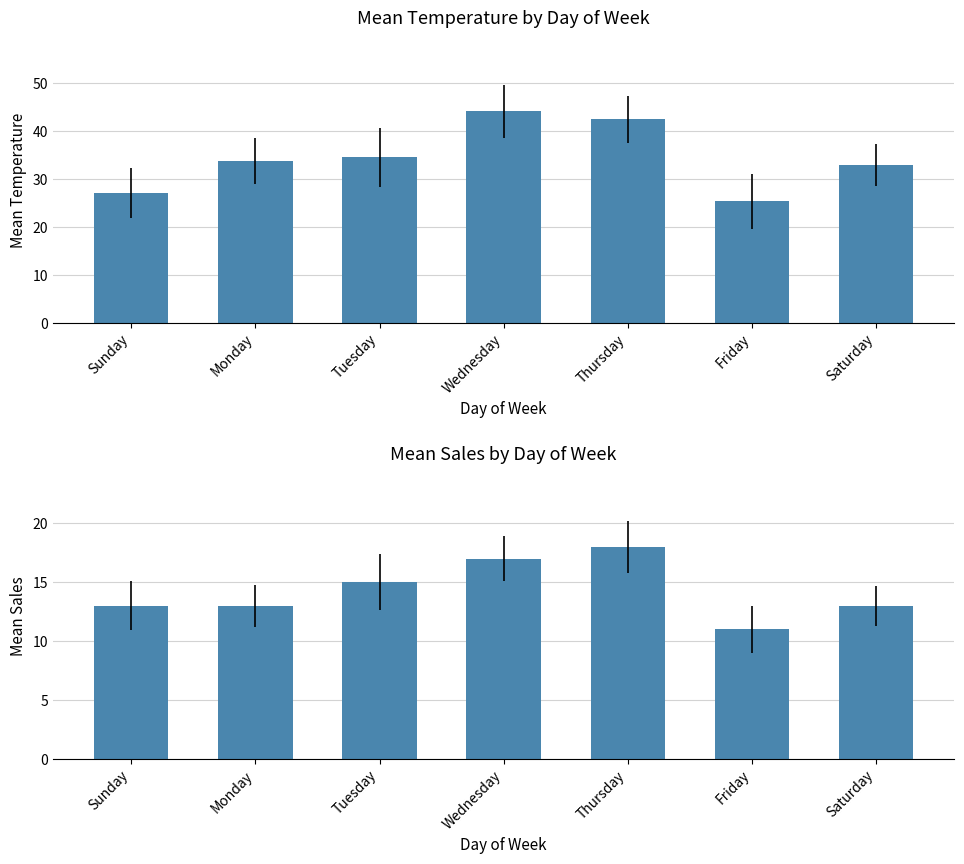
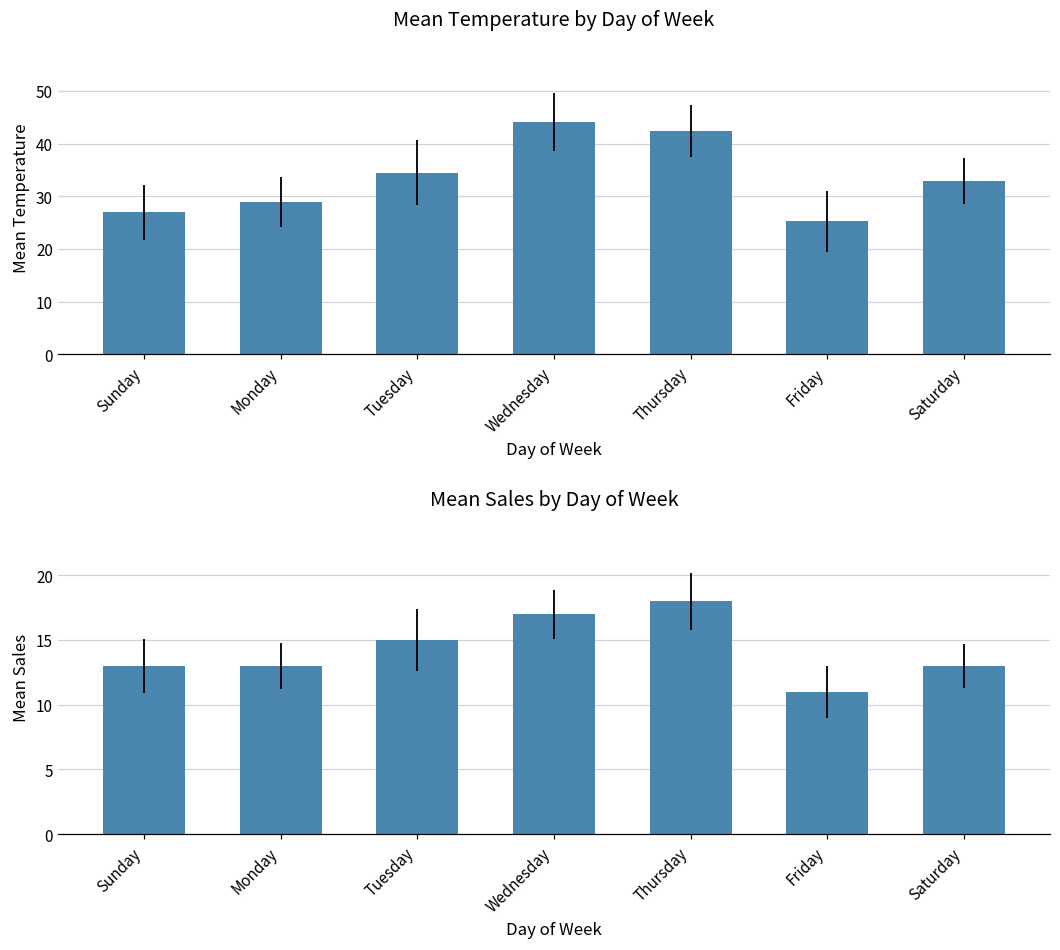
  {
    "Mean Temperature by Day of Week": {
      "Sunday": 27,
-     "Monday": 34,
+     "Monday": 29,
      "Tuesday": 35,
      "Wednesday": 44,
      "Thursday": 42,
      "Friday": 25,
      "Saturday": 33
    },
    "Mean Sales by Day of Week": {
      "Sunday": 13.0,
      "Monday": 13.0,
      "Tuesday": 15.0,
      "Wednesday": 17.0,
      "Thursday": 18.0,
      "Friday": 11.0,
      "Saturday": 13.0
    }
  }
